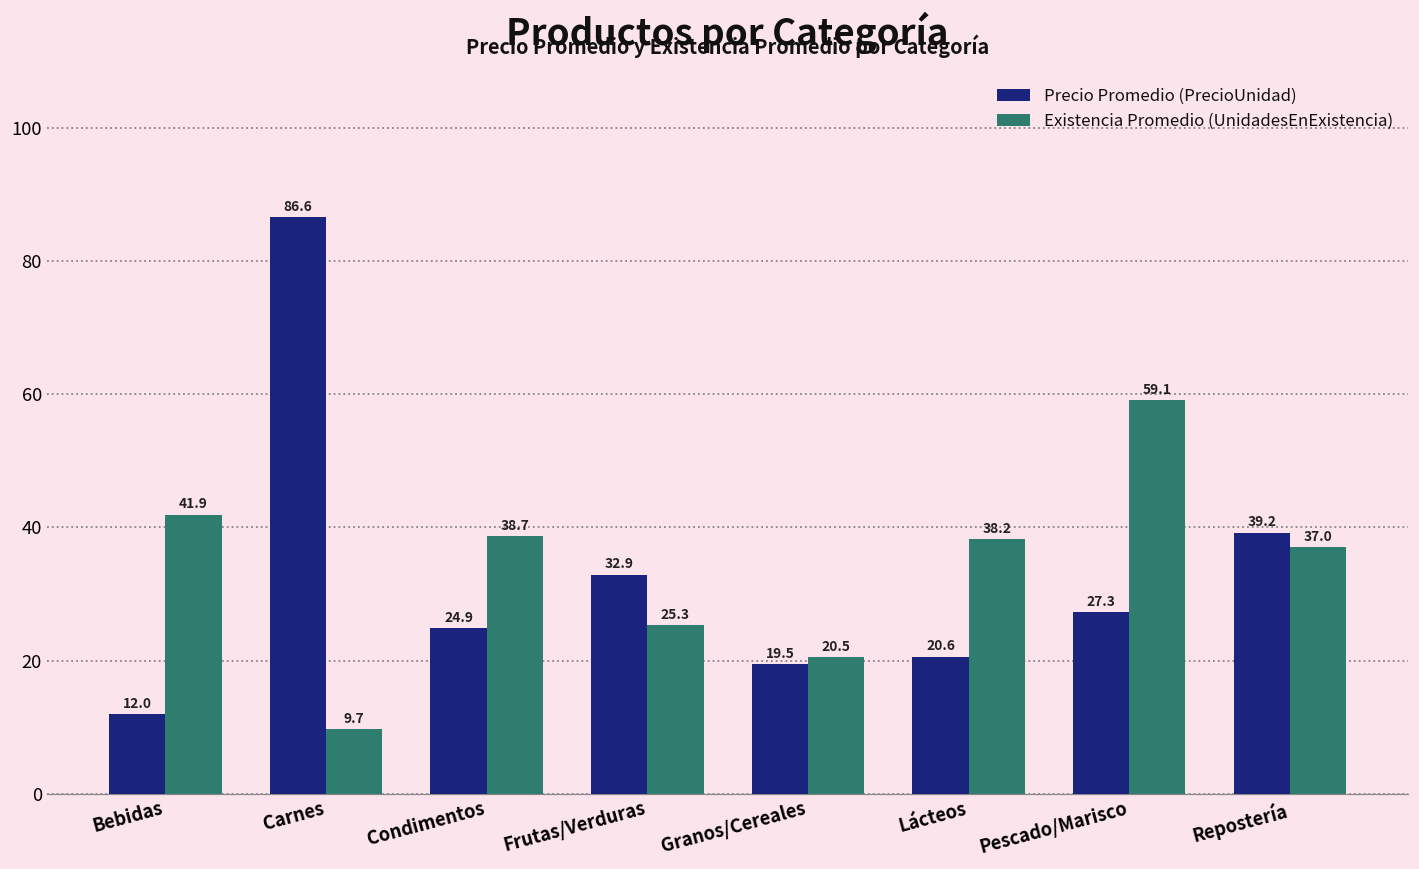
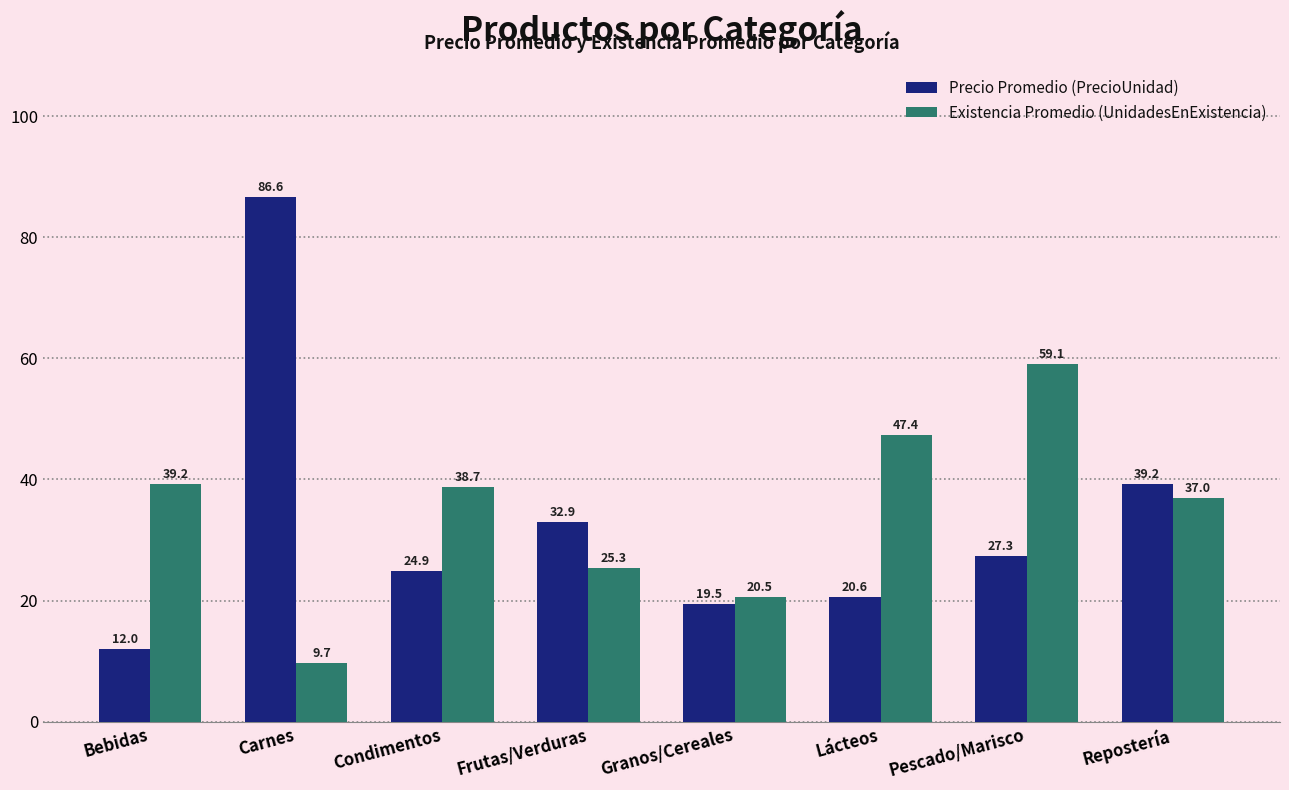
  {
    "Precio Promedio (PrecioUnidad)": {
      "Bebidas": 12.0,
      "Carnes": 86.6,
      "Condimentos": 24.9,
      "Frutas/Verduras": 32.9,
      "Granos/Cereales": 19.5,
      "Lácteos": 20.6,
      "Pescado/Marisco": 27.3,
      "Repostería": 39.2
    },
    "Existencia Promedio (UnidadesEnExistencia)": {
-     "Bebidas": 41.9,
+     "Bebidas": 39.2,
      "Carnes": 9.7,
      "Condimentos": 38.7,
      "Frutas/Verduras": 25.3,
      "Granos/Cereales": 20.5,
-     "Lácteos": 38.2,
+     "Lácteos": 47.4,
      "Pescado/Marisco": 59.1,
      "Repostería": 37.0
    }
  }
